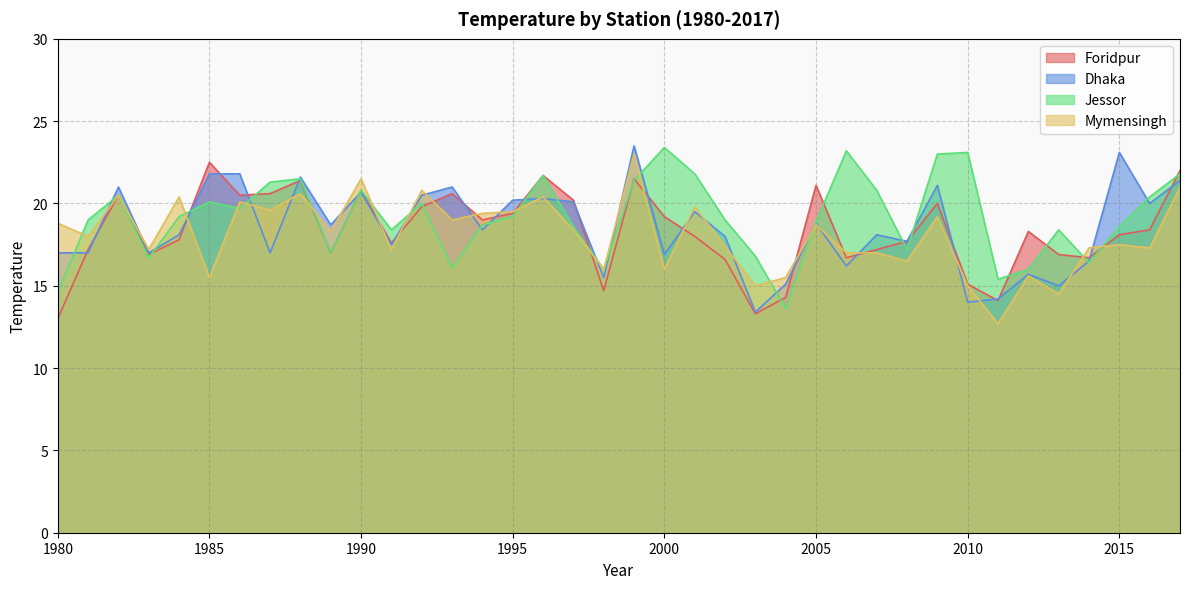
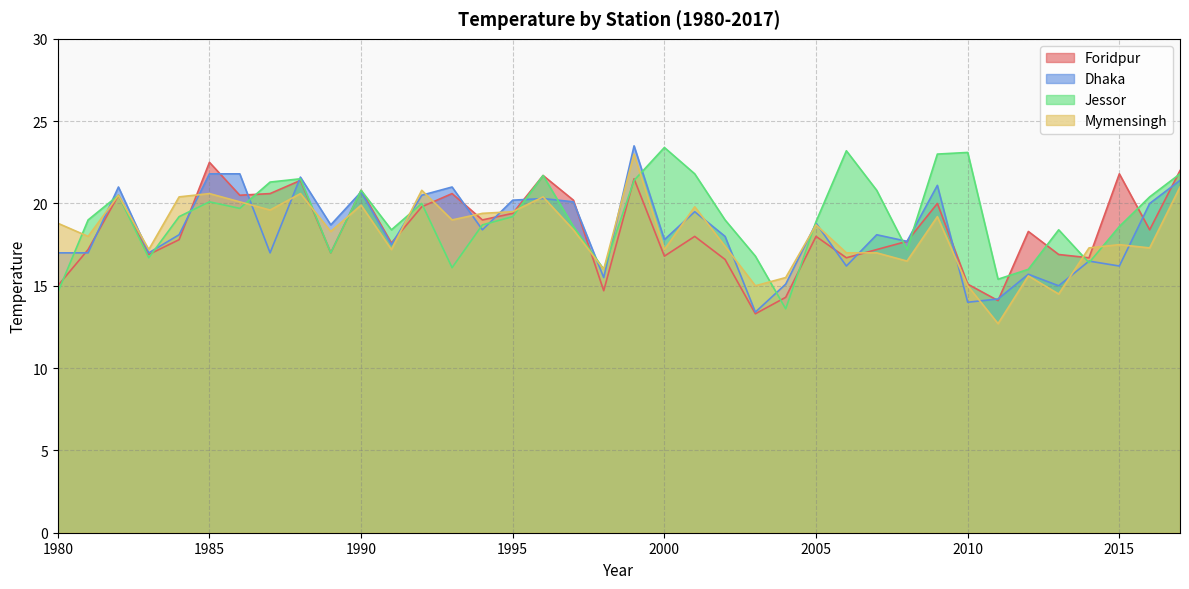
  {
    "Foridpur": {
-     "1980": 13,
+     "1980": 15,
      "1985": 22.5,
-     "2000": 19.2,
-     "2005": 21.1,
-     "2015": 18.1
+     "2000": 16.8,
+     "2005": 18.0,
+     "2015": 21.8
    },
    "Dhaka": {
      "1980": 17.0,
      "1985": 21.8,
      "1995": 20.2,
-     "2000": 16.9,
+     "2000": 17.8,
      "2010": 14.0,
-     "2015": 23.1
+     "2015": 16.2
    },
    "Jessor": {
      "1980": 14.6,
      "1985": 20.1,
      "1995": 19.2,
      "2000": 23.4,
      "2010": 23.1,
      "2015": 18.6
    },
    "Mymensingh": {
      "1980": 18.8,
-     "1985": 15.5,
-     "1990": 21.5,
-     "2000": 16.0,
+     "1985": 20.6,
+     "1990": 19.9,
+     "2000": 17.2,
      "2015": 17.5
    }
  }
